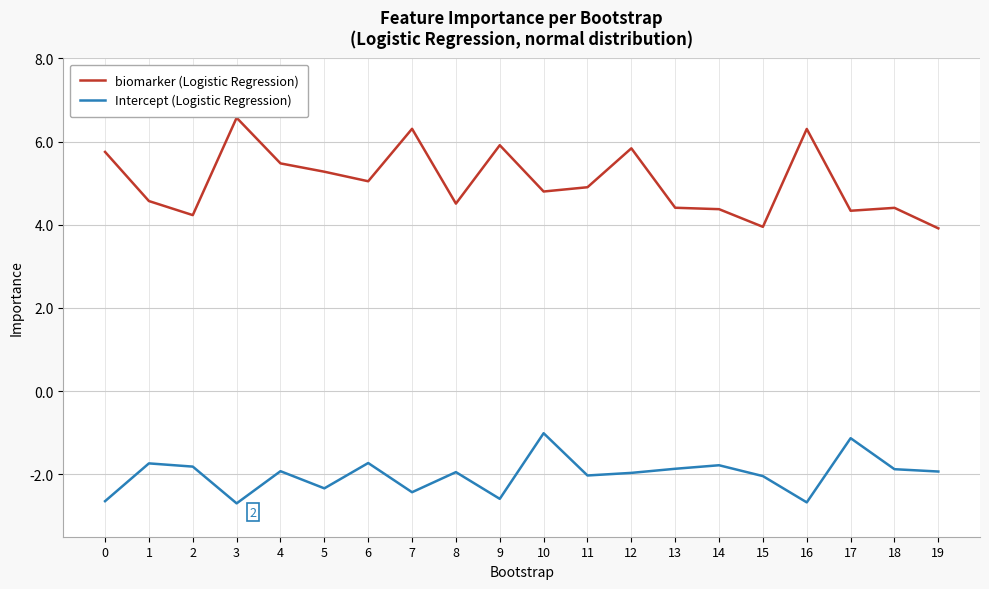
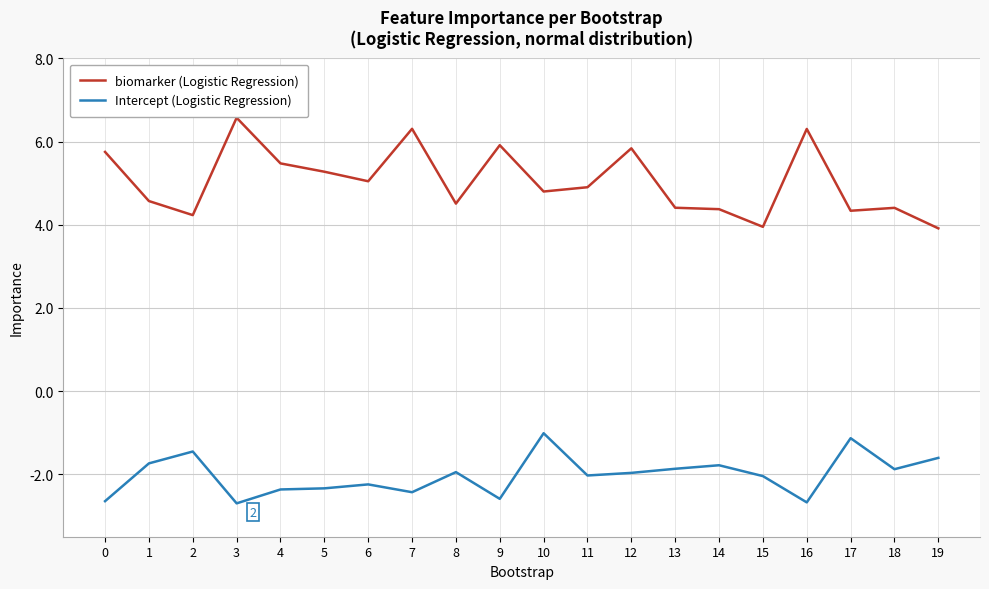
  {
    "biomarker (Logistic Regression)": {
      "0": 5.7,
      "1": 4.6,
      "2": 4.2,
      "4": 5.5,
      "5": 5.3,
      "6": 5.0,
      "7": 6.3,
      "8": 4.5,
      "9": 5.9,
      "10": 4.8,
      "11": 4.9,
      "12": 5.8,
      "13": 4.4,
      "14": 4.4,
      "15": 3.9,
      "16": 6.3,
      "17": 4.3,
      "18": 4.4,
      "19": 3.9
    },
    "Intercept (Logistic Regression)": {
      "0": -2.6,
      "1": -1.7,
-     "2": -1.8,
-     "4": -1.9,
+     "2": -1.5,
+     "4": -2.4,
      "5": -2.3,
-     "6": -1.7,
+     "6": -2.2,
      "7": -2.4,
      "8": -1.9,
      "9": -2.6,
      "10": -1.0,
      "11": -2.0,
      "12": -2.0,
      "13": -1.9,
      "14": -1.8,
      "15": -2.0,
      "16": -2.7,
      "17": -1.1,
      "18": -1.9,
-     "19": -1.9
+     "19": -1.6
    }
  }
